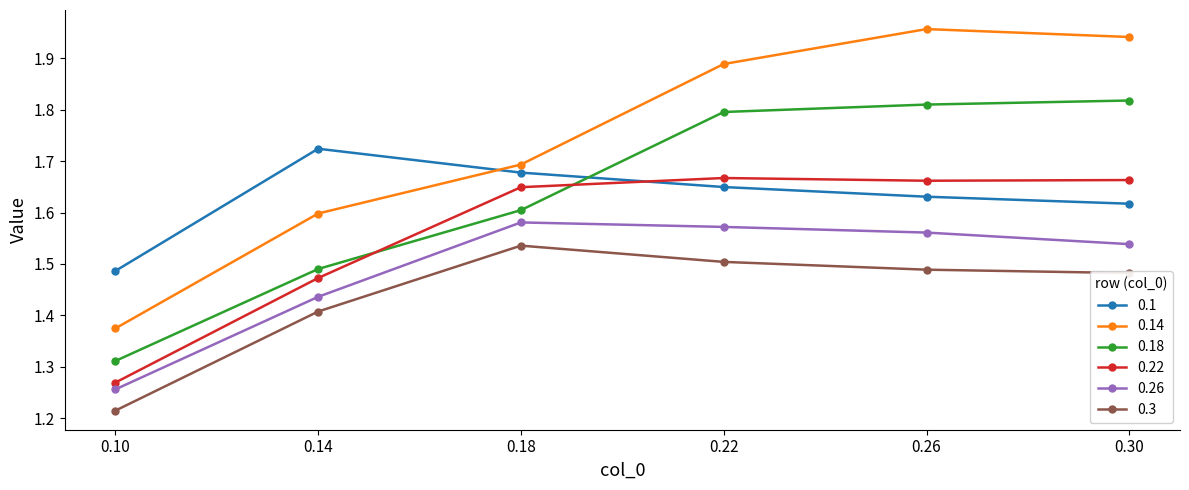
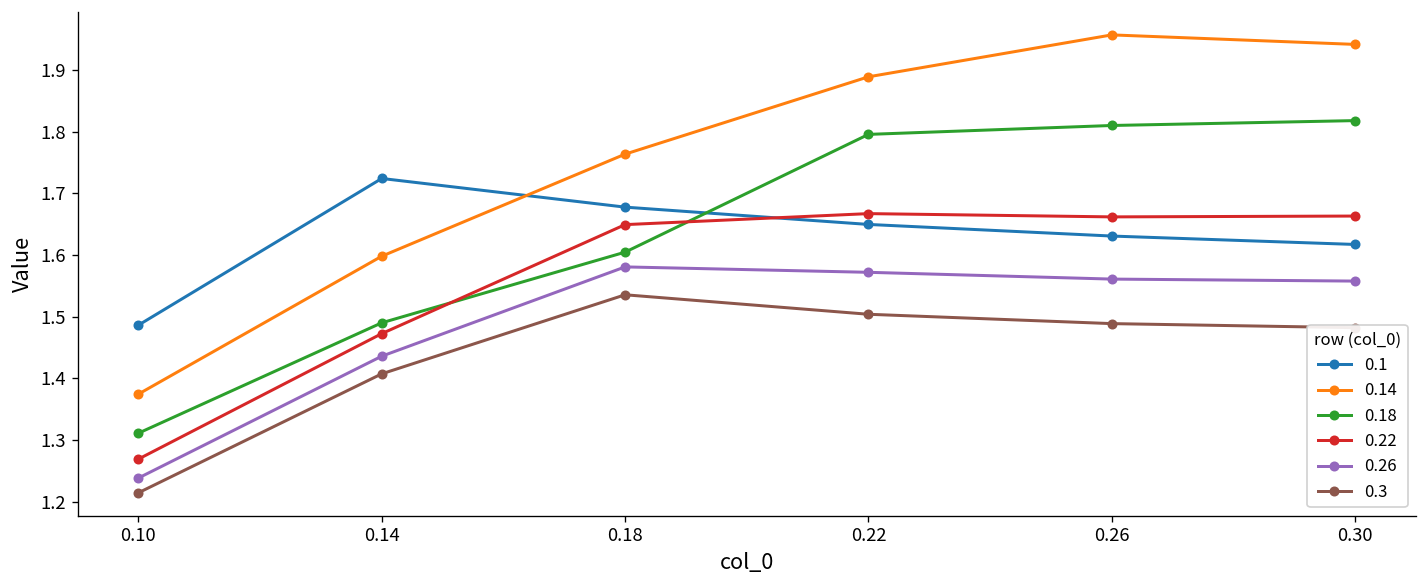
  {
    "0.1": {
      "0.10": 1.49,
      "0.14": 1.72,
      "0.18": 1.68,
      "0.22": 1.65,
      "0.26": 1.63,
      "0.30": 1.62
    },
    "0.14": {
      "0.10": 1.37,
      "0.14": 1.60,
-     "0.18": 1.69,
+     "0.18": 1.76,
      "0.22": 1.89,
      "0.26": 1.96,
      "0.30": 1.94
    },
    "0.18": {
      "0.10": 1.31,
      "0.14": 1.49,
      "0.18": 1.60,
      "0.22": 1.80,
      "0.26": 1.81,
      "0.30": 1.82
    },
    "0.22": {
      "0.10": 1.27,
      "0.14": 1.47,
      "0.18": 1.65,
      "0.22": 1.67,
      "0.26": 1.66,
      "0.30": 1.66
    },
    "0.26": {
-     "0.10": 1.26,
+     "0.10": 1.24,
      "0.14": 1.44,
      "0.18": 1.58,
      "0.22": 1.57,
      "0.26": 1.56,
-     "0.30": 1.54
+     "0.30": 1.56
    },
    "0.3": {
      "0.10": 1.21,
      "0.14": 1.41,
      "0.18": 1.54,
      "0.22": 1.50,
      "0.26": 1.49
    }
  }
